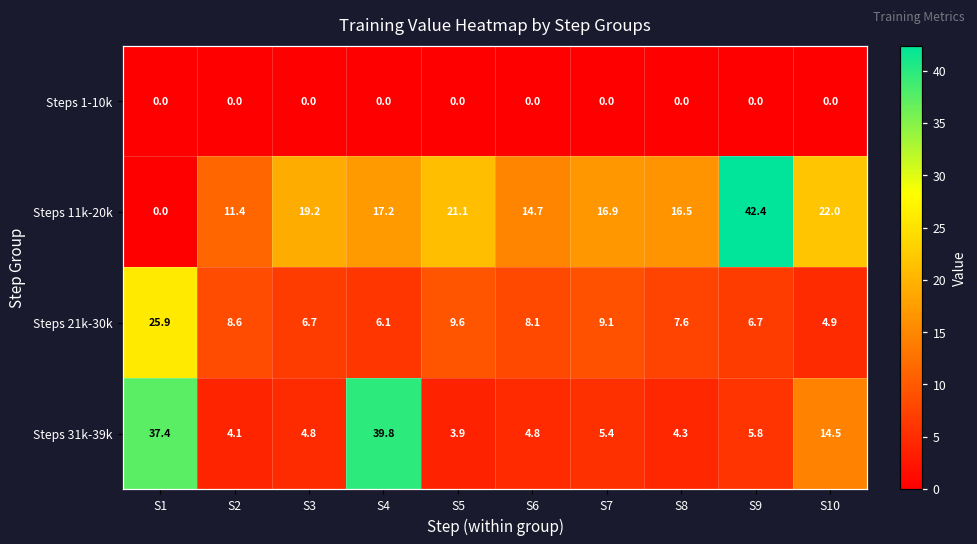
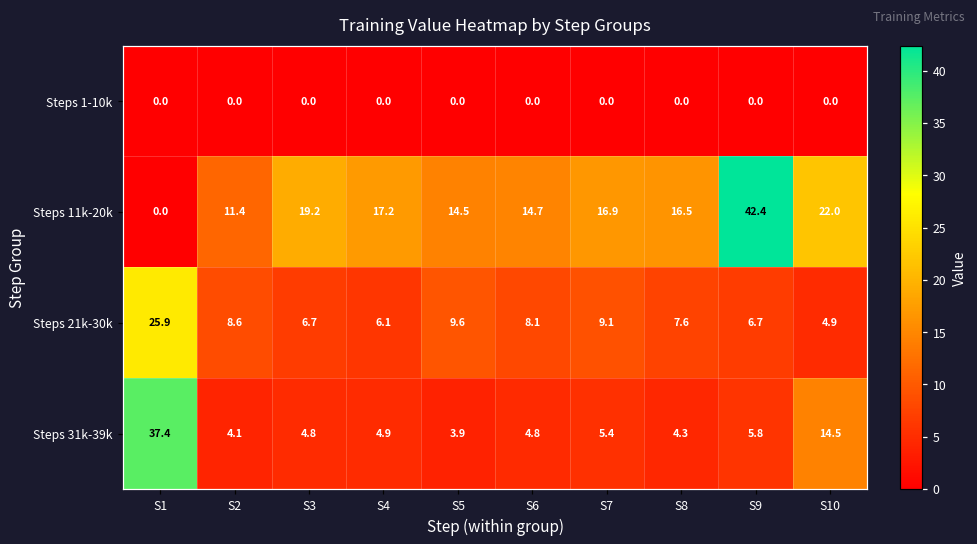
  {
    "Steps 1-10k": {
      "S1": 0.0,
      "S2": 0.0,
      "S3": 0.0,
      "S4": 0.0,
      "S5": 0.0,
      "S6": 0.0,
      "S7": 0.0,
      "S8": 0.0,
      "S9": 0.0,
      "S10": 0.0
    },
    "Steps 11k-20k": {
      "S1": 0.0,
      "S2": 11.4,
      "S3": 19.2,
      "S4": 17.2,
-     "S5": 21.1,
+     "S5": 14.5,
      "S6": 14.7,
      "S7": 16.9,
      "S8": 16.5,
      "S9": 42.4,
      "S10": 22.0
    },
    "Steps 21k-30k": {
      "S1": 25.9,
      "S2": 8.6,
      "S3": 6.7,
      "S4": 6.1,
      "S5": 9.6,
      "S6": 8.1,
      "S7": 9.1,
      "S8": 7.6,
      "S9": 6.7,
      "S10": 4.9
    },
    "Steps 31k-39k": {
      "S1": 37.4,
      "S2": 4.1,
      "S3": 4.8,
-     "S4": 39.8,
+     "S4": 4.9,
      "S5": 3.9,
      "S6": 4.8,
      "S7": 5.4,
      "S8": 4.3,
      "S9": 5.8,
      "S10": 14.5
    }
  }
